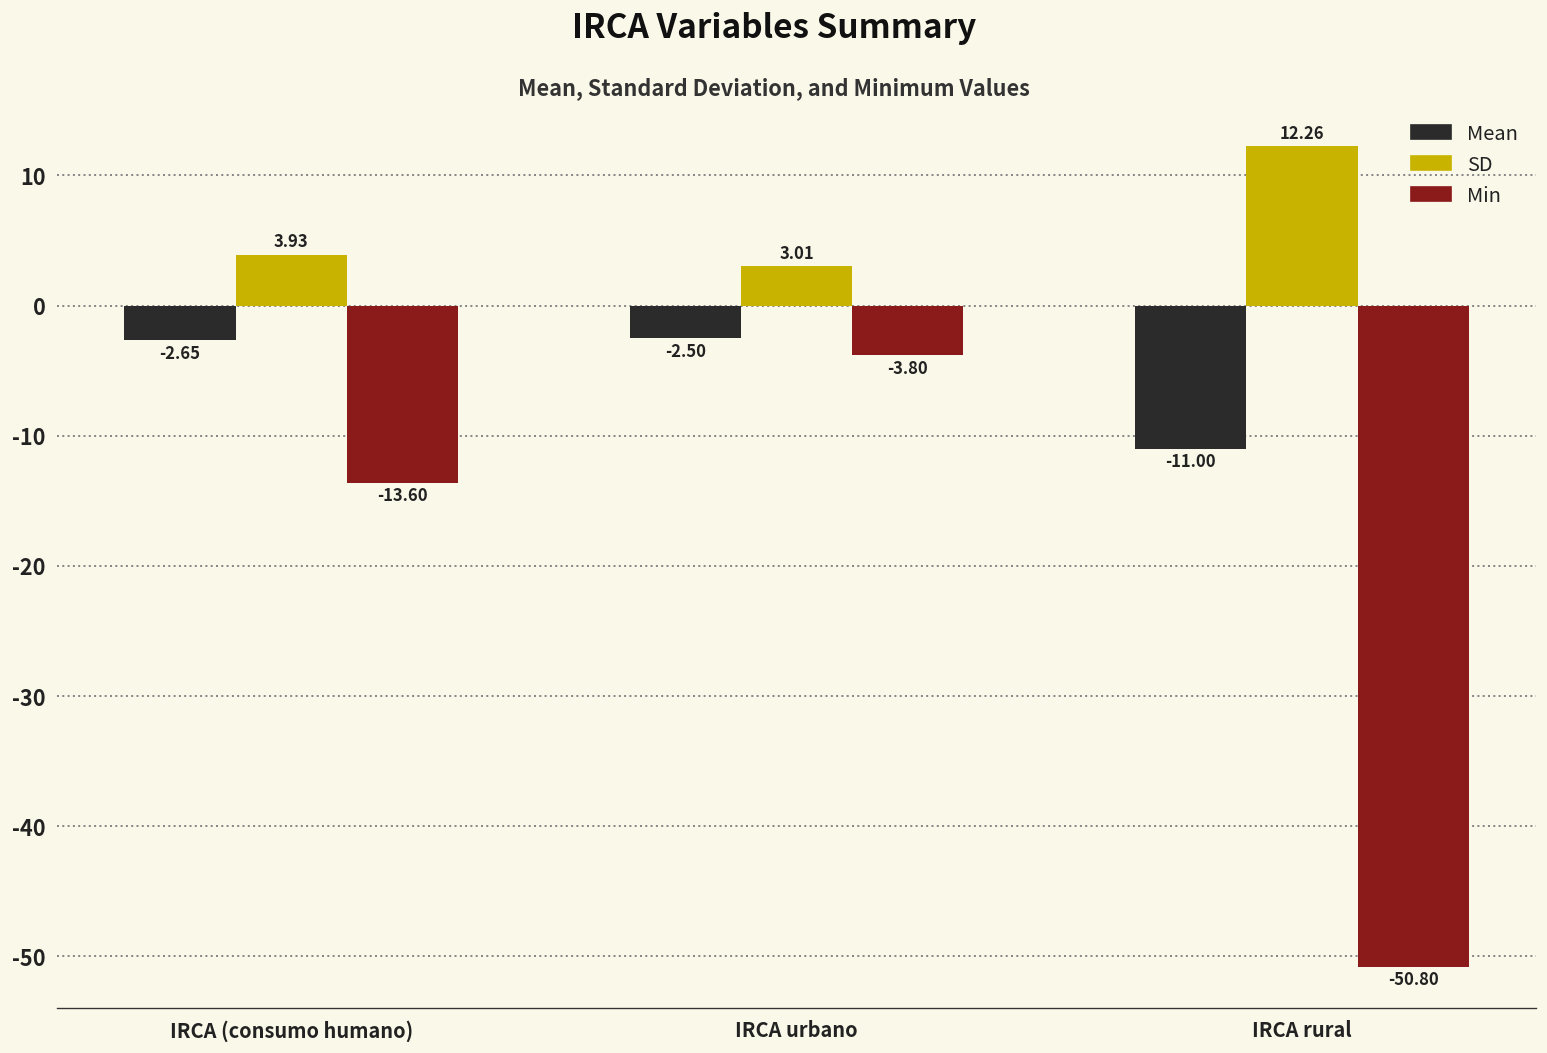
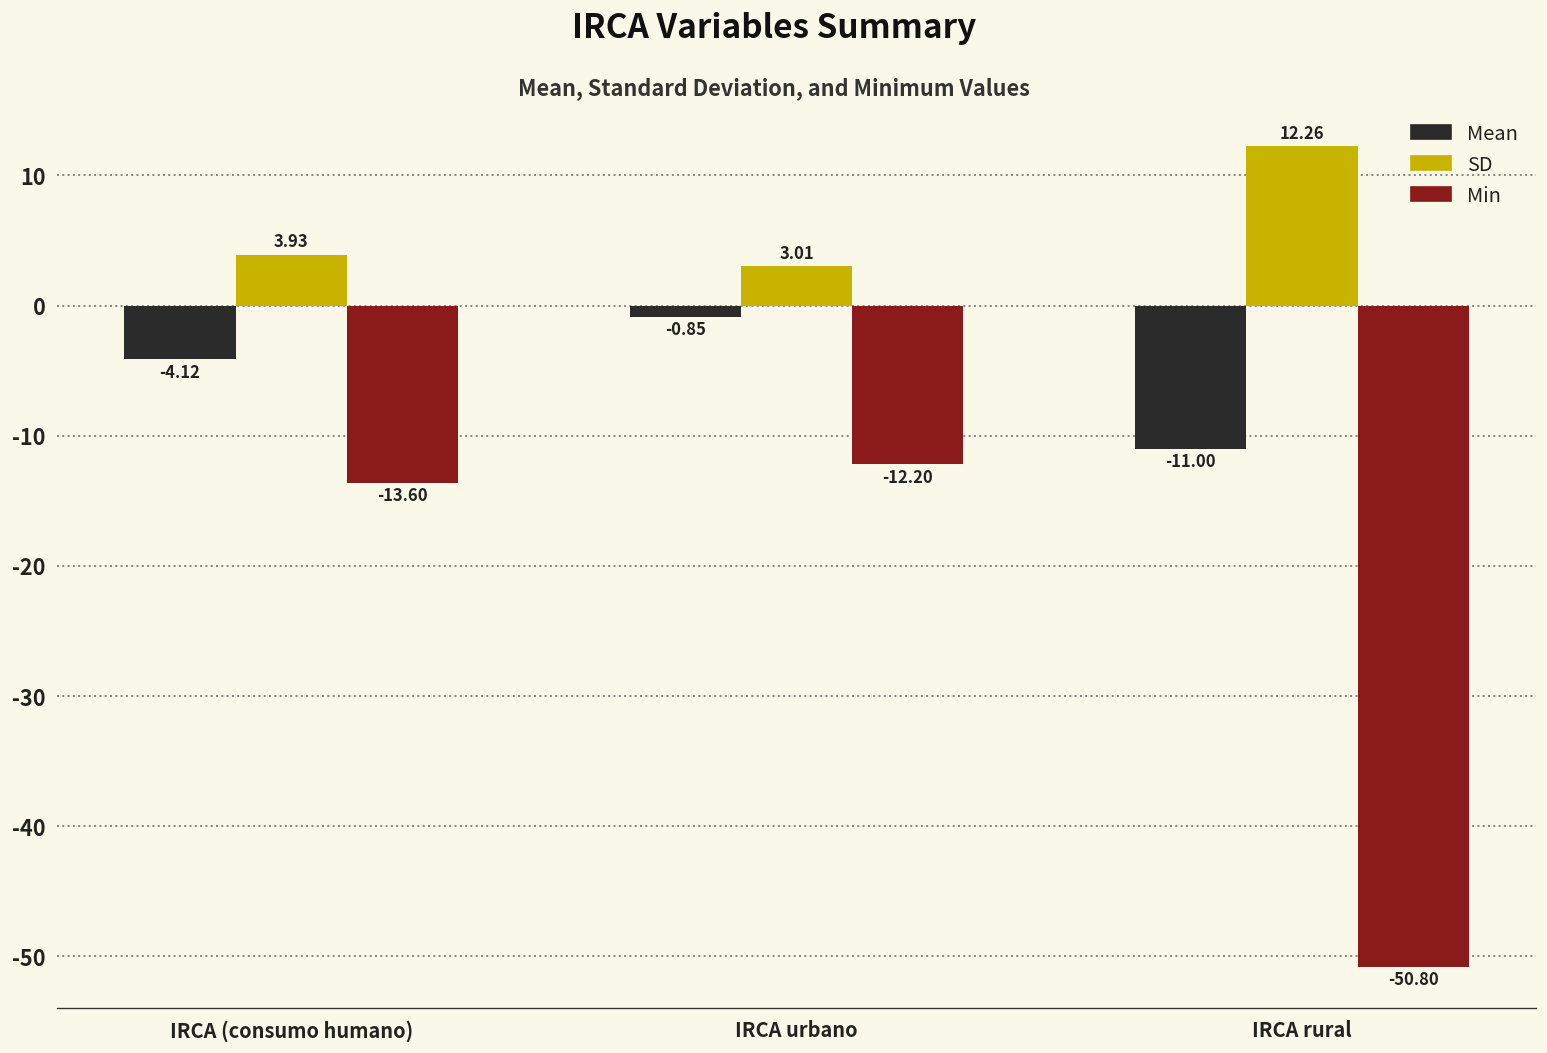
  {
    "Mean": {
-     "IRCA (consumo humano)": -2.65,
-     "IRCA urbano": -2.50,
+     "IRCA (consumo humano)": -4.12,
+     "IRCA urbano": -0.85,
      "IRCA rural": -11.00
    },
    "SD": {
      "IRCA (consumo humano)": 3.93,
      "IRCA urbano": 3.01,
      "IRCA rural": 12.26
    },
    "Min": {
      "IRCA (consumo humano)": -13.60,
-     "IRCA urbano": -3.80,
+     "IRCA urbano": -12.20,
      "IRCA rural": -50.80
    }
  }
